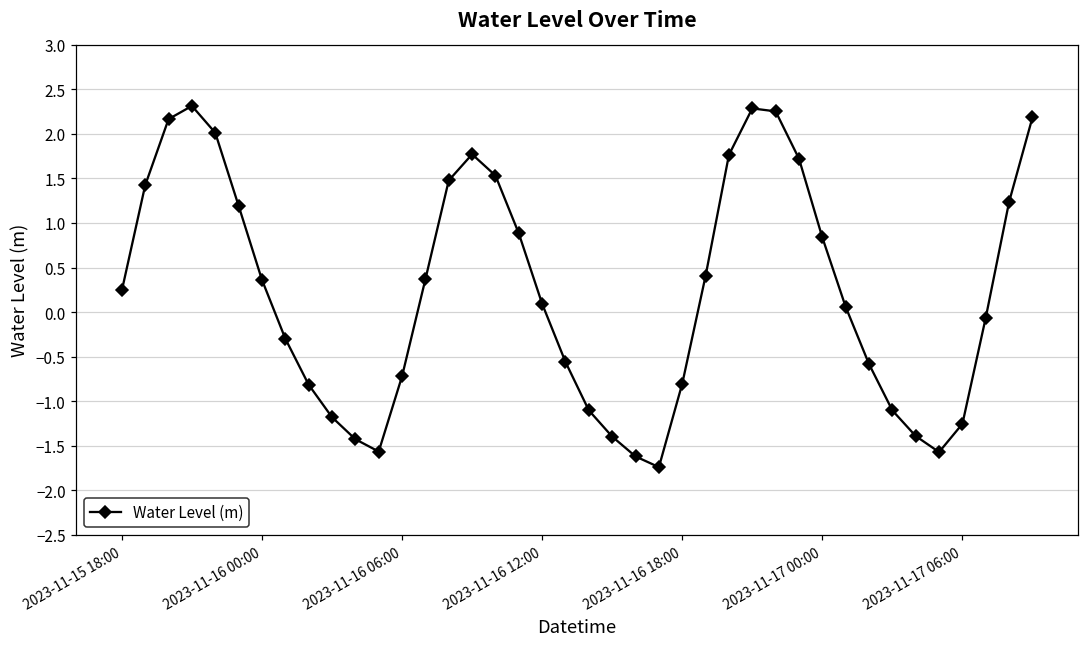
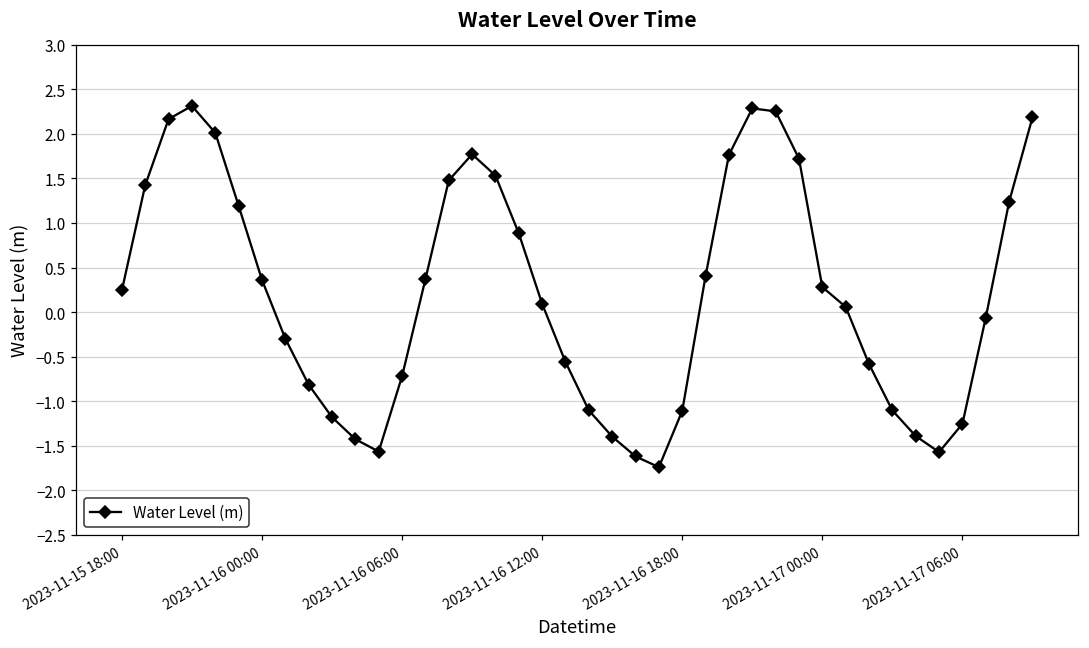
  {
    "2023-11-15 18:00": 0.2,
    "2023-11-16 00:00": 0.4,
    "2023-11-16 06:00": -0.7,
    "2023-11-16 12:00": 0.1,
-   "2023-11-16 18:00": -0.8,
-   "2023-11-17 00:00": 0.8,
+   "2023-11-16 18:00": -1.1,
+   "2023-11-17 00:00": 0.3,
    "2023-11-17 06:00": -1.3
  }
